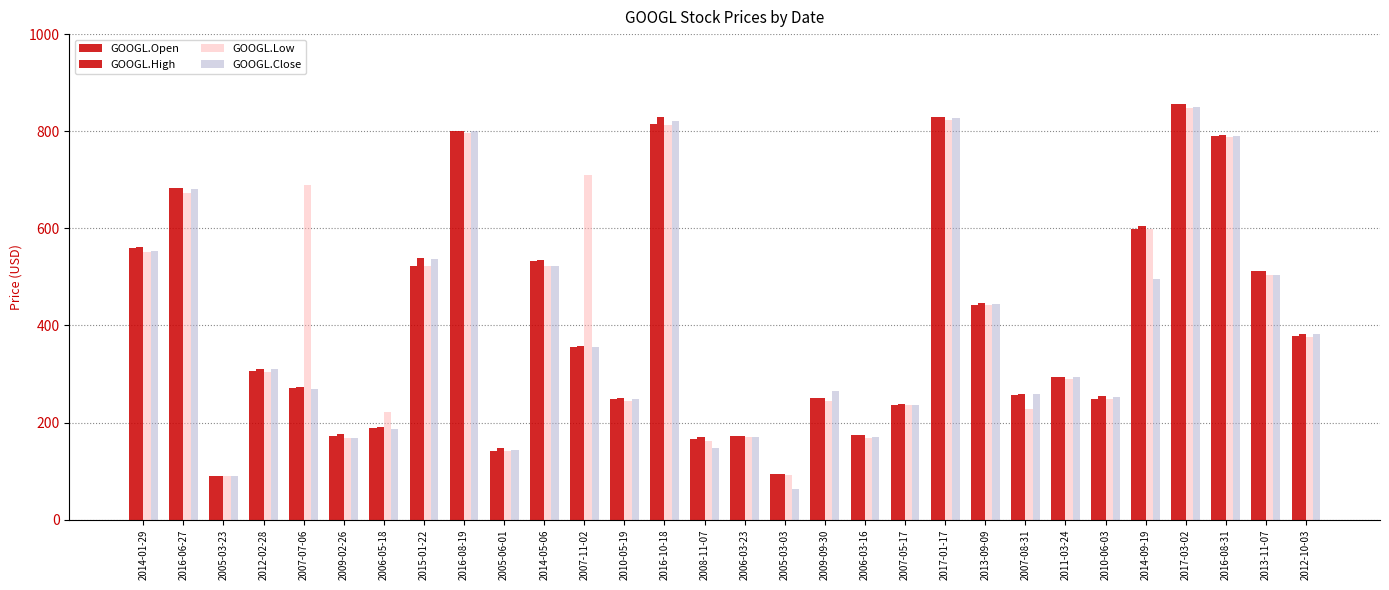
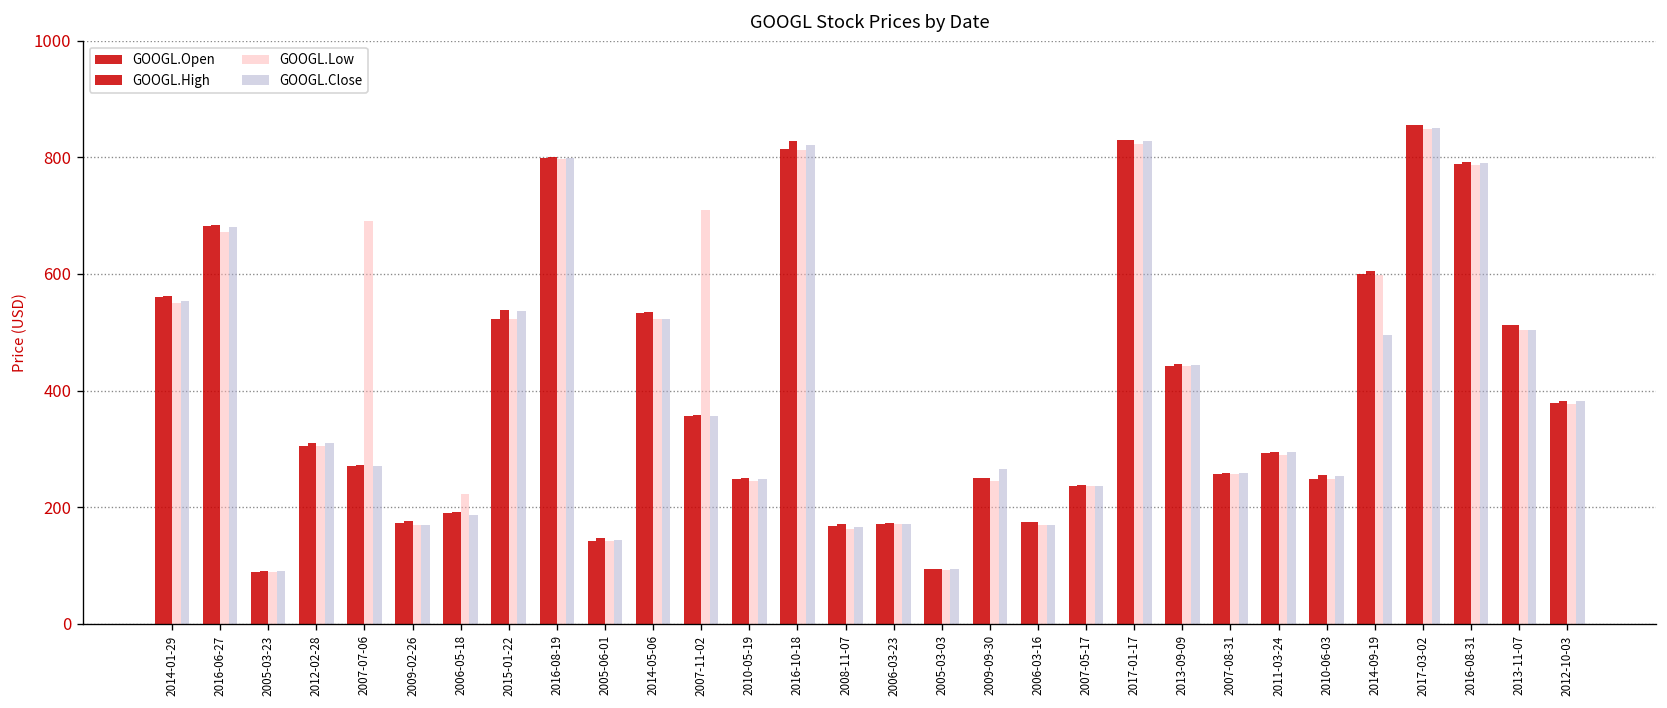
  {
    "GOOGL.Low": {
      "2014-01-29": 550,
      "2016-06-27": 670,
      "2005-03-23": 90,
      "2012-02-28": 300,
      "2007-07-06": 690,
      "2009-02-26": 170,
      "2006-05-18": 220,
      "2015-01-22": 520,
      "2016-08-19": 800,
      "2005-06-01": 140,
      "2014-05-06": 520,
      "2007-11-02": 710,
      "2010-05-19": 240,
      "2016-10-18": 810,
      "2008-11-07": 160,
      "2006-03-23": 170,
      "2005-03-03": 90,
      "2009-09-30": 240,
      "2006-03-16": 170,
      "2007-05-17": 240,
      "2017-01-17": 820,
      "2013-09-09": 440,
-     "2007-08-31": 230,
+     "2007-08-31": 260,
      "2011-03-24": 290,
      "2010-06-03": 250,
      "2014-09-19": 600,
      "2017-03-02": 850,
      "2016-08-31": 790,
      "2013-11-07": 500,
      "2012-10-03": 380
    },
    "GOOGL.Close": {
      "2014-01-29": 550,
      "2016-06-27": 680,
      "2005-03-23": 90,
      "2012-02-28": 310,
      "2007-07-06": 270,
      "2009-02-26": 170,
      "2006-05-18": 190,
      "2015-01-22": 540,
      "2016-08-19": 800,
      "2005-06-01": 140,
      "2014-05-06": 520,
      "2007-11-02": 360,
      "2010-05-19": 250,
      "2016-10-18": 820,
-     "2008-11-07": 150,
+     "2008-11-07": 170,
      "2006-03-23": 170,
-     "2005-03-03": 60,
+     "2005-03-03": 90,
      "2009-09-30": 260,
      "2006-03-16": 170,
      "2007-05-17": 240,
      "2017-01-17": 830,
      "2013-09-09": 440,
      "2007-08-31": 260,
      "2011-03-24": 290,
      "2010-06-03": 250,
      "2014-09-19": 500,
      "2017-03-02": 850,
      "2016-08-31": 790,
      "2013-11-07": 500,
      "2012-10-03": 380
    }
  }
